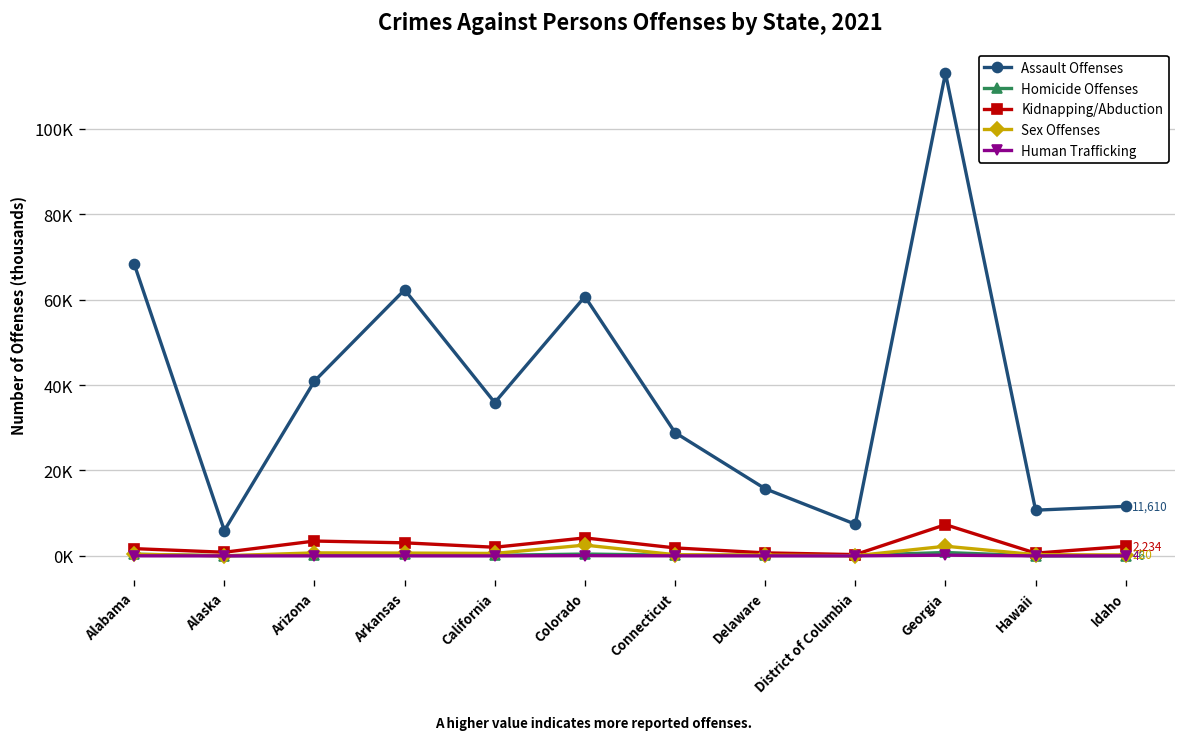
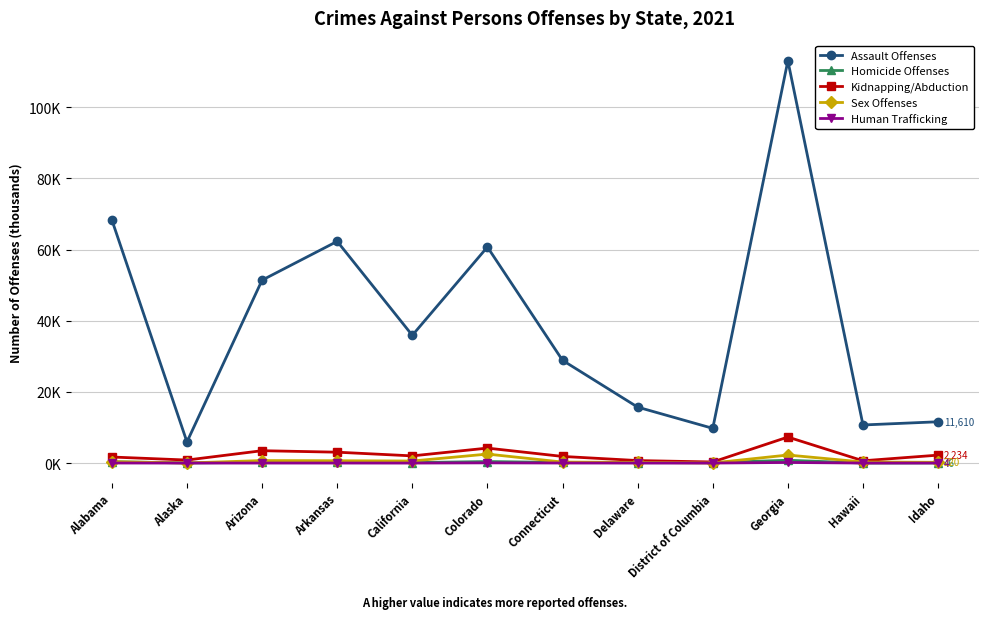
  {
    "Assault Offenses": {
      "Alabama": 68000,
      "Alaska": 6000,
-     "Arizona": 41000,
+     "Arizona": 51000,
      "Arkansas": 62000,
      "California": 36000,
      "Colorado": 61000,
      "Connecticut": 29000,
      "Delaware": 16000,
-     "District of Columbia": 7000,
+     "District of Columbia": 10000,
      "Georgia": 113000,
      "Hawaii": 11000
    },
    "Kidnapping/Abduction": {
      "Alabama": 2000,
      "Alaska": 1000,
      "Arizona": 3000,
      "Arkansas": 3000,
      "California": 2000,
      "Colorado": 4000,
      "Connecticut": 2000,
      "Georgia": 7000
    },
    "Sex Offenses": {
      "Colorado": 3000,
      "Georgia": 2000
    }
  }
